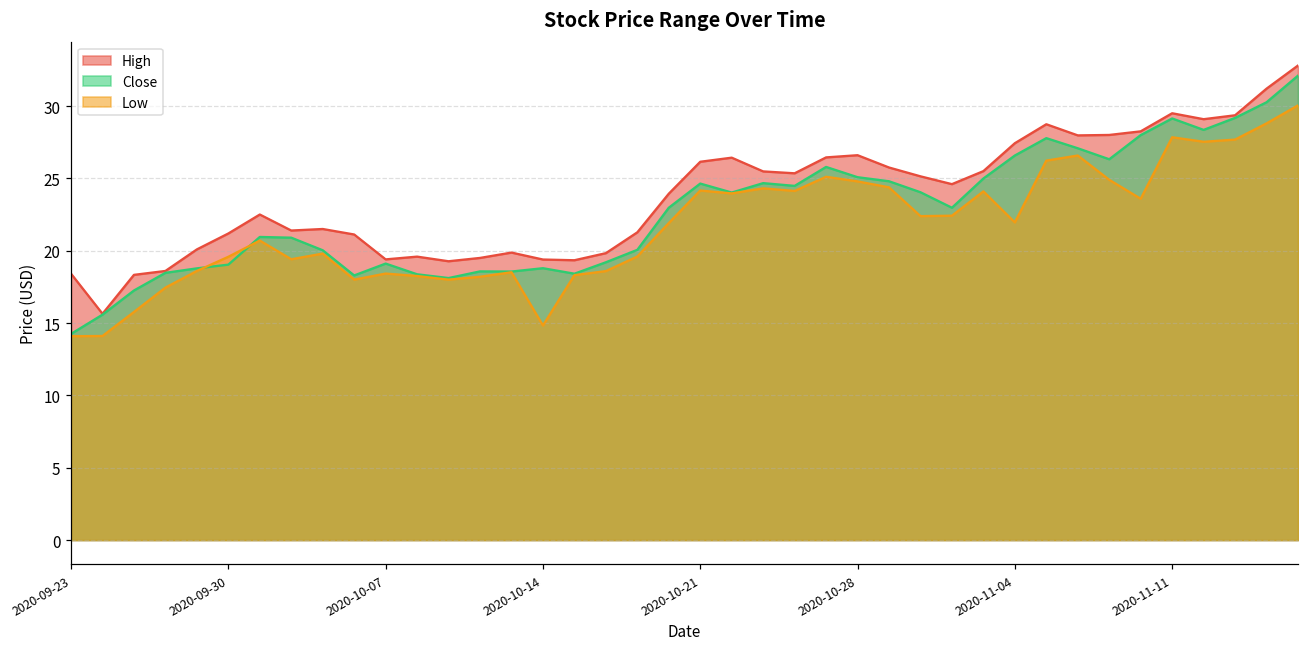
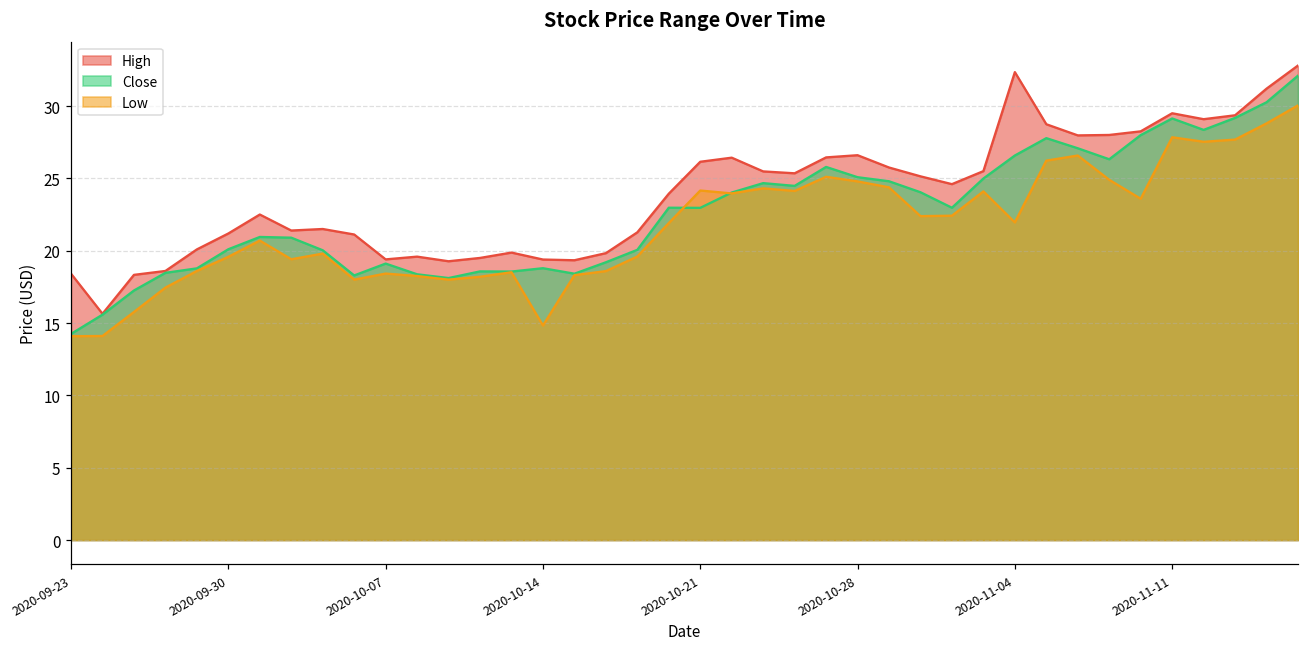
  {
    "High": {
      "2020-09-23": 18.4,
      "2020-09-30": 21.2,
      "2020-10-07": 19.4,
      "2020-10-14": 19.4,
      "2020-10-21": 26.1,
      "2020-10-28": 26.6,
-     "2020-11-04": 27.4,
+     "2020-11-04": 32.3,
      "2020-11-11": 29.5
    },
    "Close": {
-     "2020-09-30": 19.0,
+     "2020-09-30": 20.1,
      "2020-10-07": 19.1,
      "2020-10-14": 18.8,
-     "2020-10-21": 24.6,
+     "2020-10-21": 23.0,
      "2020-10-28": 25.1,
      "2020-11-04": 26.6,
      "2020-11-11": 29.1
    },
    "Low": {
      "2020-09-30": 19.6,
      "2020-10-07": 18.4,
      "2020-10-14": 14.8,
      "2020-10-21": 24.2,
      "2020-10-28": 24.8,
      "2020-11-04": 22.0,
      "2020-11-11": 27.8
    }
  }
